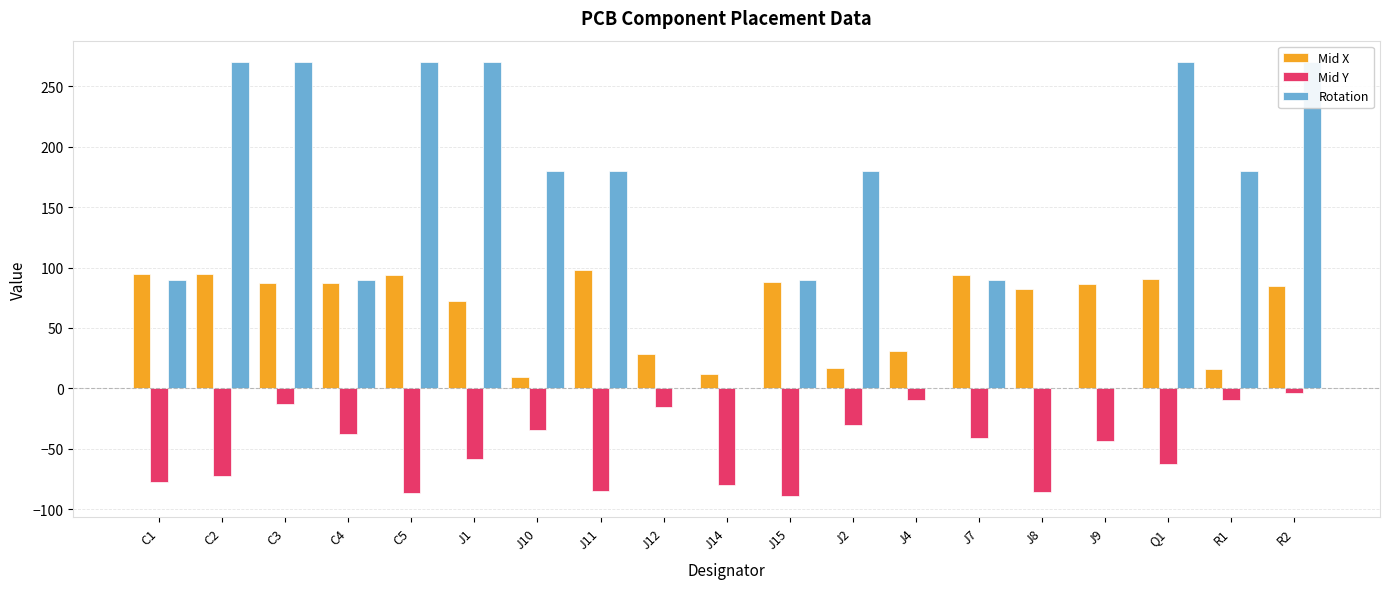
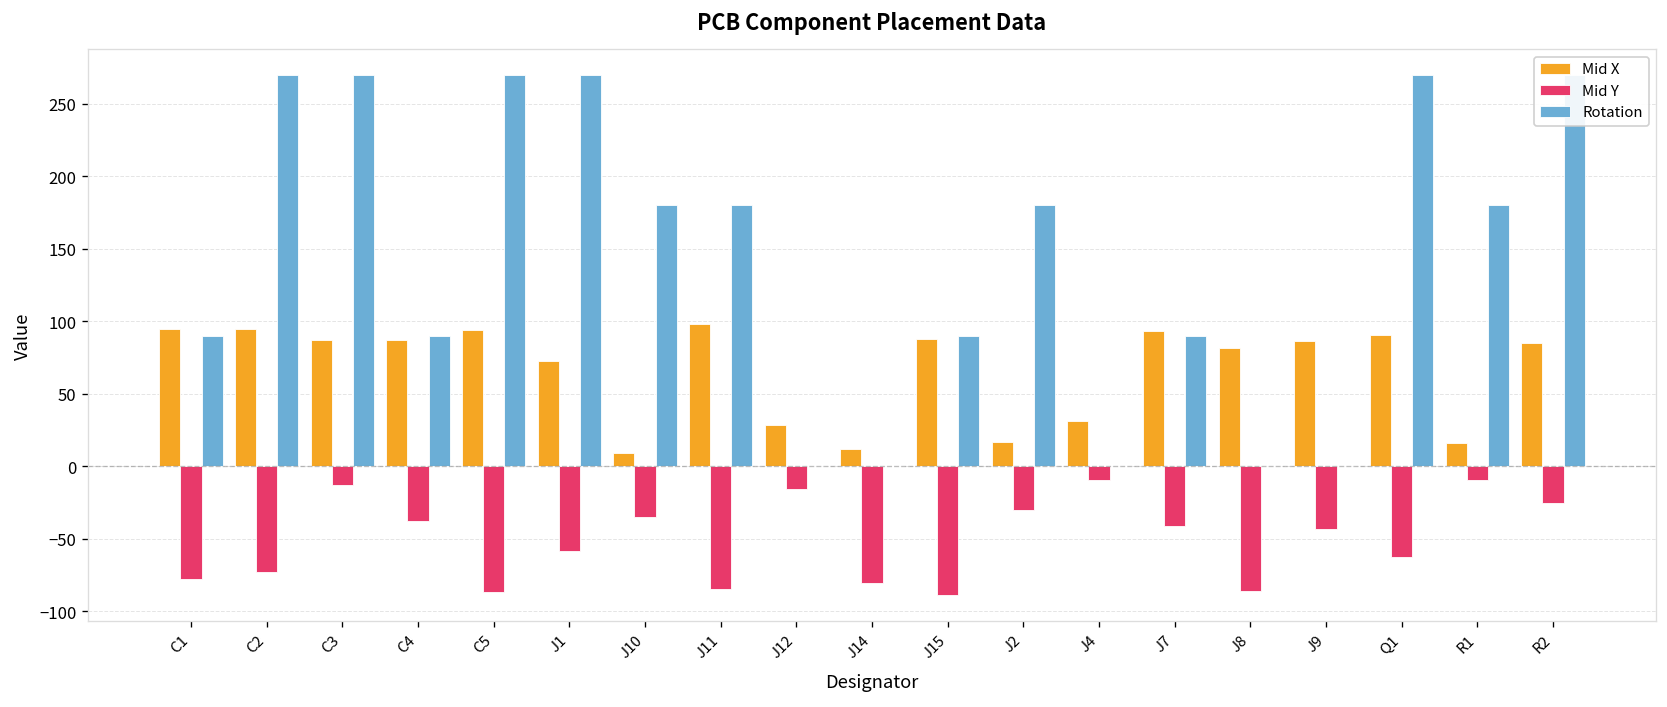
  {
    "Mid X": {
      "C1": 95,
      "C2": 95,
      "C3": 87,
      "C4": 87,
      "C5": 94,
      "J1": 73,
      "J10": 9,
      "J11": 98,
      "J12": 29,
      "J14": 12,
      "J15": 88,
      "J2": 17,
      "J4": 31,
      "J7": 94,
      "J8": 82,
      "J9": 86,
      "Q1": 91,
      "R1": 16,
      "R2": 85
    },
    "Mid Y": {
      "C1": -78,
      "C2": -73,
      "C3": -13,
      "C4": -38,
      "C5": -87,
      "J1": -58,
      "J10": -35,
      "J11": -85,
      "J12": -16,
      "J14": -80,
      "J15": -89,
      "J2": -30,
      "J4": -10,
      "J7": -41,
      "J8": -86,
      "J9": -44,
      "Q1": -63,
      "R1": -10,
-     "R2": -4
+     "R2": -25
    },
    "Rotation": {
      "C1": 90,
      "C2": 270,
      "C3": 270,
      "C4": 90,
      "C5": 270,
      "J1": 270,
      "J10": 180,
      "J11": 180,
      "J12": 0,
      "J14": 0,
      "J15": 90,
      "J2": 180,
      "J4": 0,
      "J7": 90,
      "J8": 0,
      "J9": 0,
      "Q1": 270,
      "R1": 180
    }
  }
